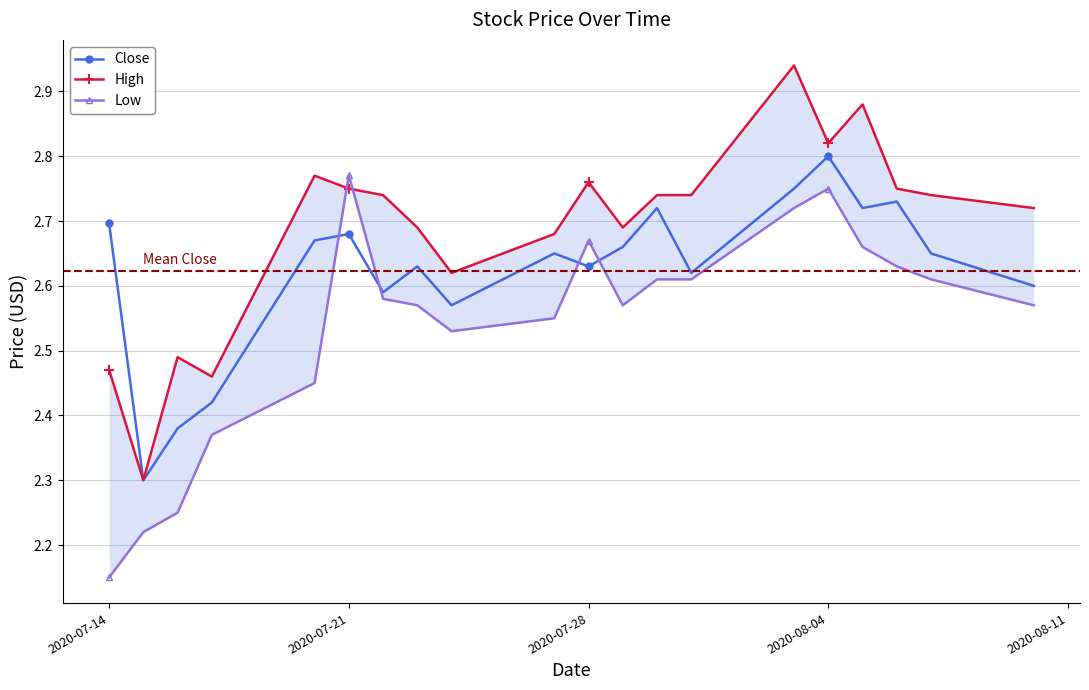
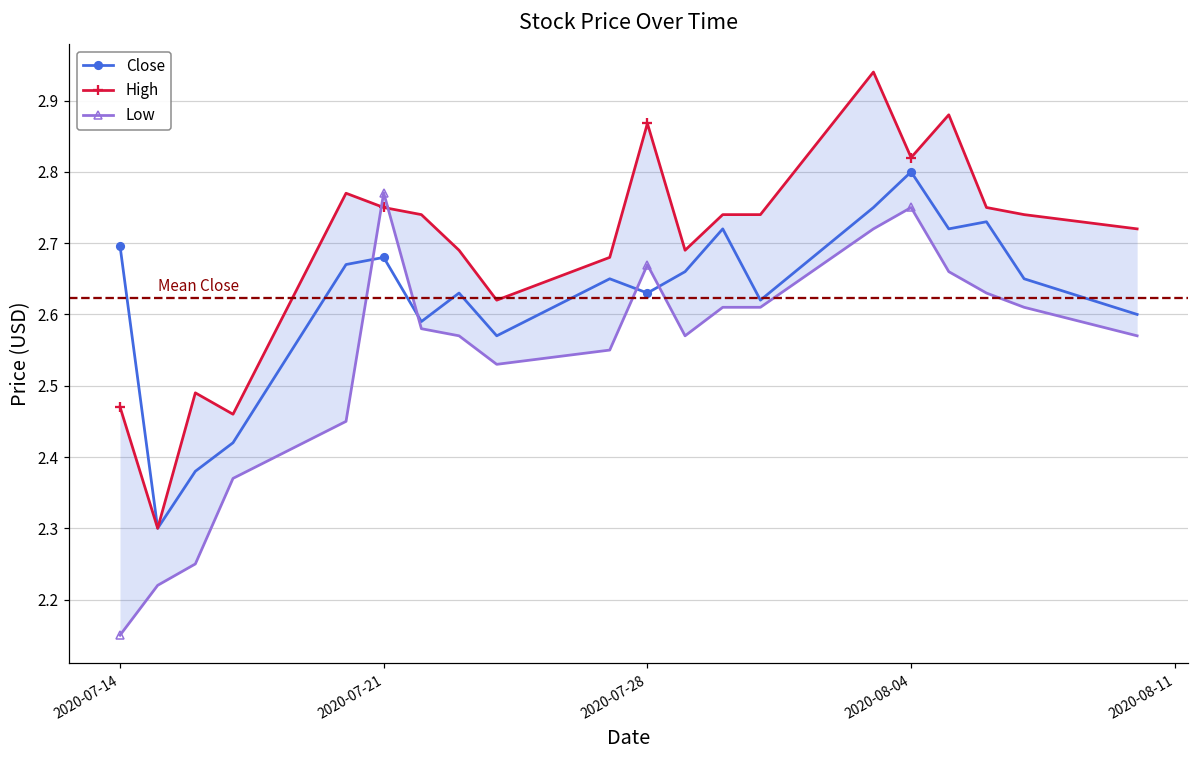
  {
    "High": {
      "2020-07-21": 2.75,
-     "2020-07-28": 2.76
+     "2020-07-28": 2.87
    },
    "Low": {
      "2020-07-14": 2.15,
      "2020-07-28": 2.67,
      "2020-08-04": 2.75
    }
  }
